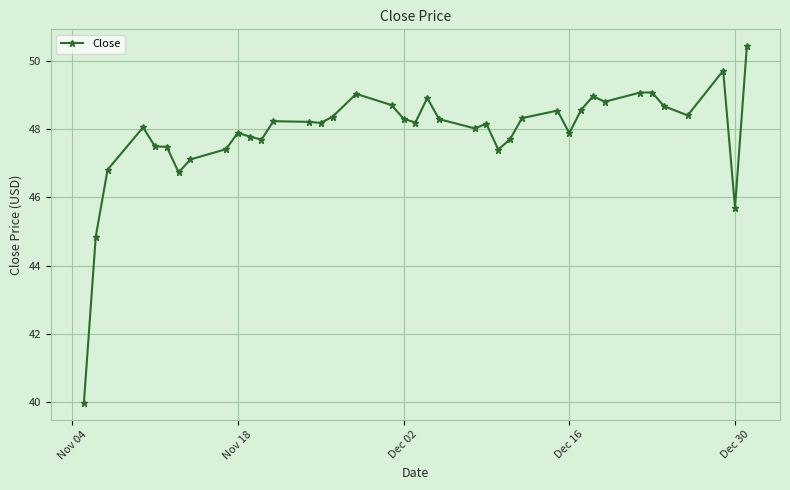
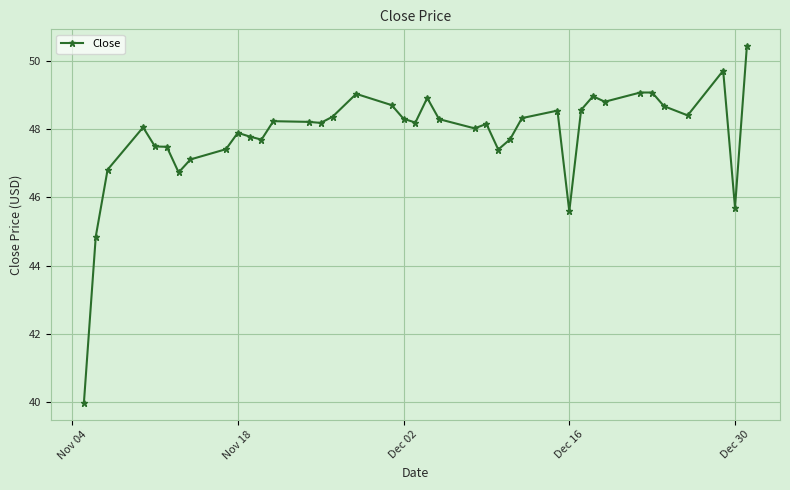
  {
    "Nov 18": 47.9,
    "Dec 02": 48.3,
-   "Dec 16": 47.9,
+   "Dec 16": 45.6,
    "Dec 30": 45.7
  }
